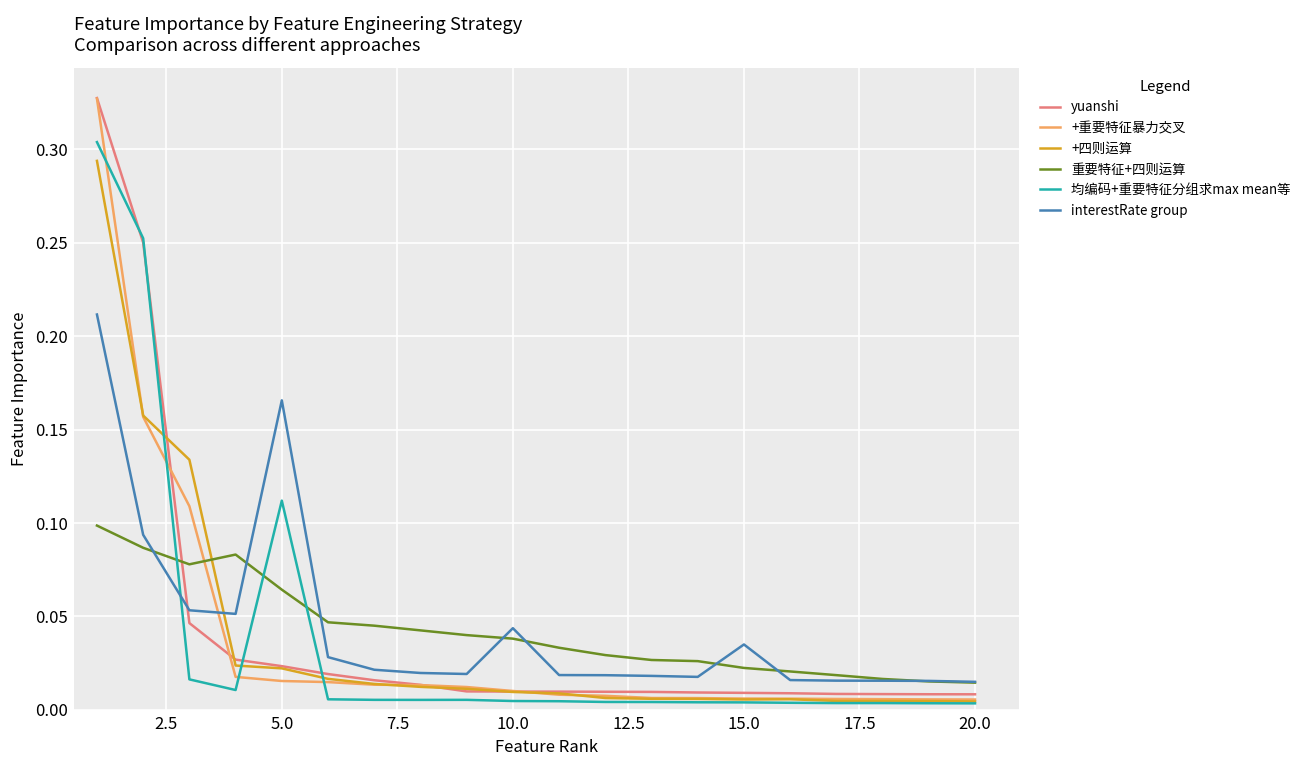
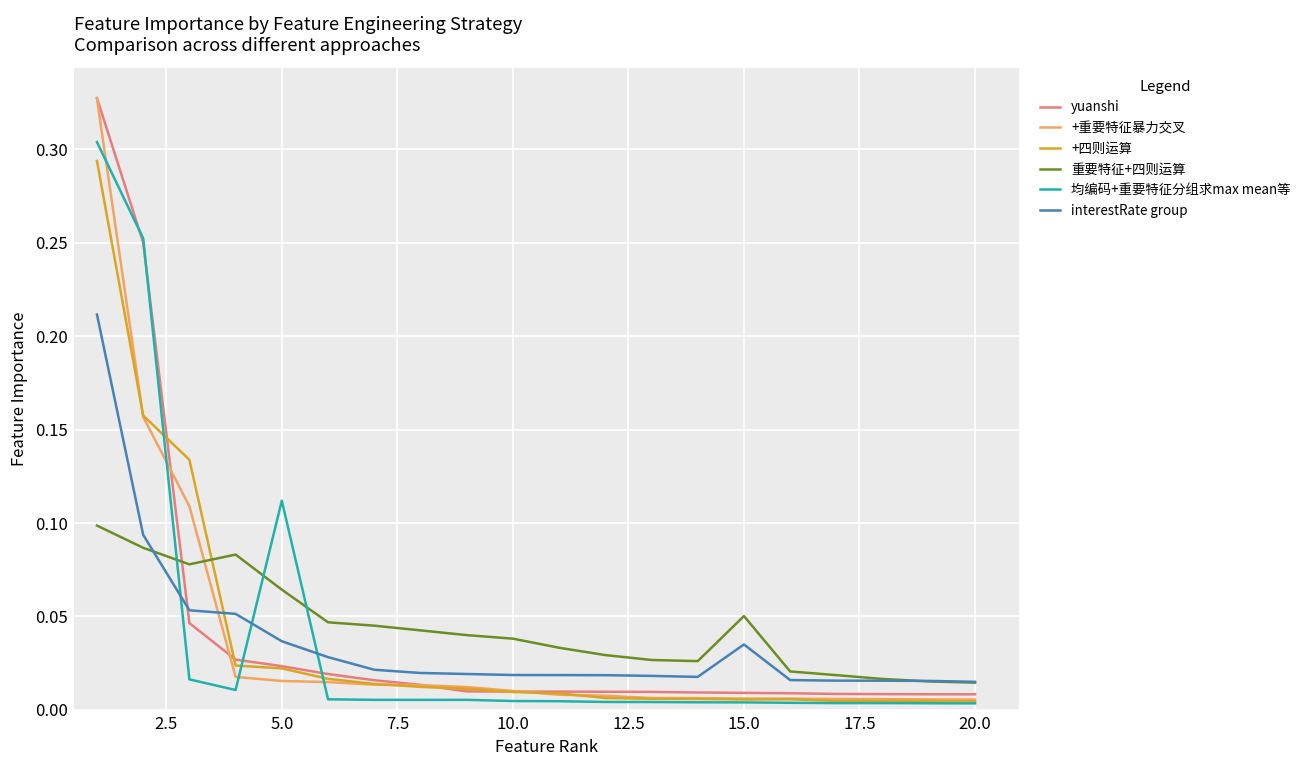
  {
    "重要特征+四则运算": {
      "5.0": 0.064,
      "10.0": 0.038,
-     "15.0": 0.022
+     "15.0": 0.050
    },
    "均编码+重要特征分组求max mean等": {
      "5.0": 0.112,
      "10.0": 0.005
    },
    "interestRate group": {
-     "5.0": 0.166,
-     "10.0": 0.044,
+     "5.0": 0.037,
+     "10.0": 0.019,
      "15.0": 0.035
    }
  }
